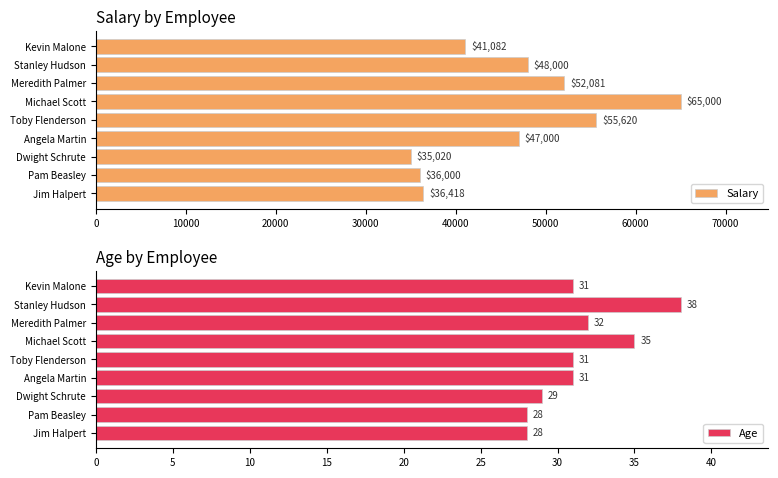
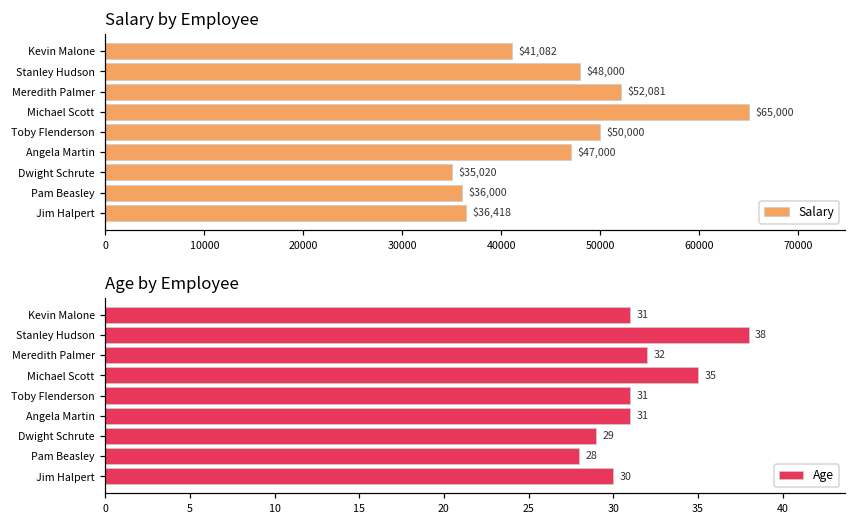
  {
    "Salary by Employee": {
      "Kevin Malone": "$41,082",
      "Stanley Hudson": "$48,000",
      "Meredith Palmer": "$52,081",
      "Michael Scott": "$65,000",
-     "Toby Flenderson": "$55,620",
+     "Toby Flenderson": "$50,000",
      "Angela Martin": "$47,000",
      "Dwight Schrute": "$35,020",
      "Pam Beasley": "$36,000",
      "Jim Halpert": "$36,418"
    },
    "Age by Employee": {
      "Kevin Malone": "31",
      "Stanley Hudson": "38",
      "Meredith Palmer": "32",
      "Michael Scott": "35",
      "Toby Flenderson": "31",
      "Angela Martin": "31",
      "Dwight Schrute": "29",
      "Pam Beasley": "28",
-     "Jim Halpert": "28"
+     "Jim Halpert": "30"
    }
  }
